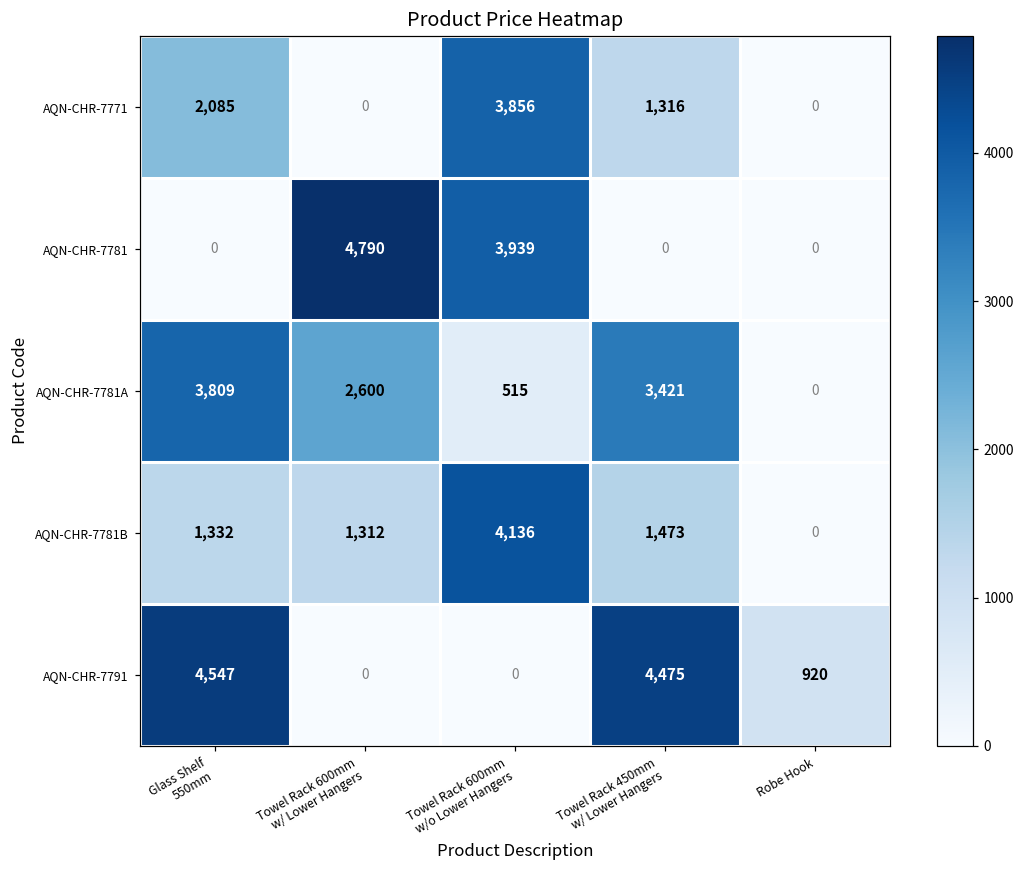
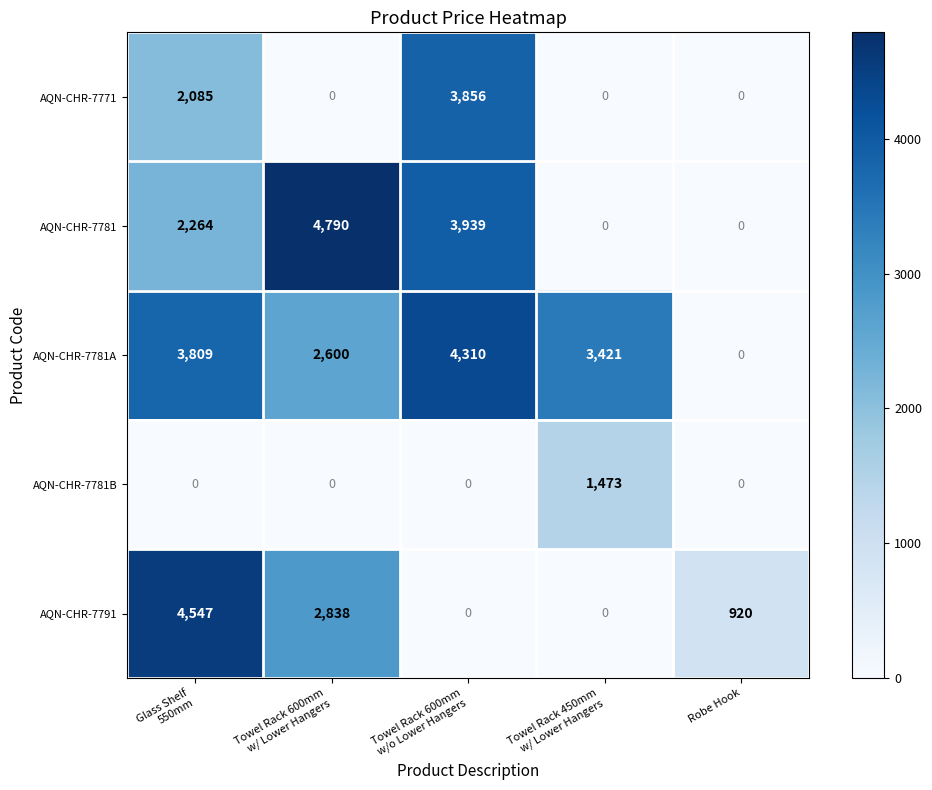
  {
    "AQN-CHR-7771": {
      "Glass Shelf 550mm": "2,085",
      "Towel Rack 600mm w/ Lower Hangers": "0",
      "Towel Rack 600mm w/o Lower Hangers": "3,856",
-     "Towel Rack 450mm w/ Lower Hangers": "1,316",
+     "Towel Rack 450mm w/ Lower Hangers": "0",
      "Robe Hook": "0"
    },
    "AQN-CHR-7781": {
-     "Glass Shelf 550mm": "0",
+     "Glass Shelf 550mm": "2,264",
      "Towel Rack 600mm w/ Lower Hangers": "4,790",
      "Towel Rack 600mm w/o Lower Hangers": "3,939",
      "Towel Rack 450mm w/ Lower Hangers": "0",
      "Robe Hook": "0"
    },
    "AQN-CHR-7781A": {
      "Glass Shelf 550mm": "3,809",
      "Towel Rack 600mm w/ Lower Hangers": "2,600",
-     "Towel Rack 600mm w/o Lower Hangers": "515",
+     "Towel Rack 600mm w/o Lower Hangers": "4,310",
      "Towel Rack 450mm w/ Lower Hangers": "3,421",
      "Robe Hook": "0"
    },
    "AQN-CHR-7781B": {
-     "Glass Shelf 550mm": "1,332",
-     "Towel Rack 600mm w/ Lower Hangers": "1,312",
-     "Towel Rack 600mm w/o Lower Hangers": "4,136",
+     "Glass Shelf 550mm": "0",
+     "Towel Rack 600mm w/ Lower Hangers": "0",
+     "Towel Rack 600mm w/o Lower Hangers": "0",
      "Towel Rack 450mm w/ Lower Hangers": "1,473",
      "Robe Hook": "0"
    },
    "AQN-CHR-7791": {
      "Glass Shelf 550mm": "4,547",
-     "Towel Rack 600mm w/ Lower Hangers": "0",
+     "Towel Rack 600mm w/ Lower Hangers": "2,838",
      "Towel Rack 600mm w/o Lower Hangers": "0",
-     "Towel Rack 450mm w/ Lower Hangers": "4,475",
+     "Towel Rack 450mm w/ Lower Hangers": "0",
      "Robe Hook": "920"
    }
  }
